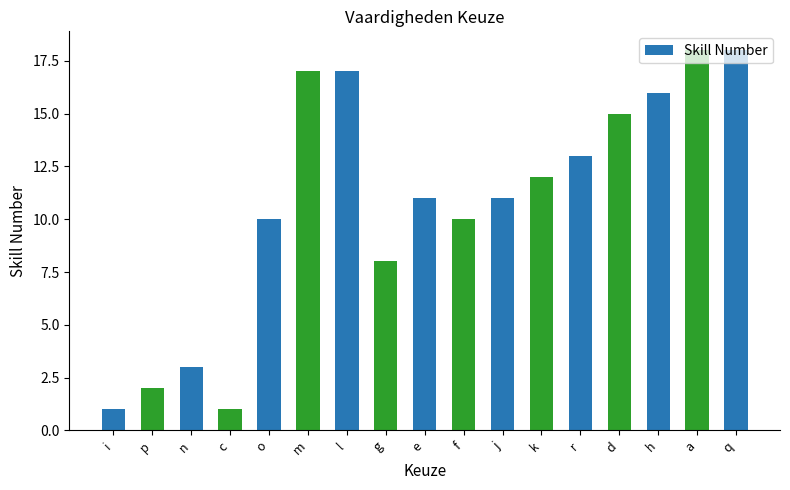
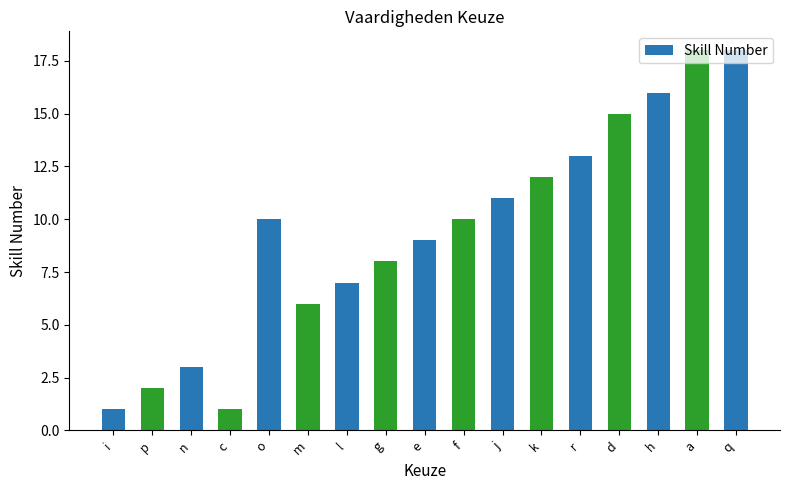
  {
    "i": 1,
    "p": 2,
    "n": 3,
    "c": 1,
    "o": 10,
-   "m": 17,
-   "l": 17,
+   "m": 6,
+   "l": 7,
    "g": 8,
-   "e": 11,
+   "e": 9,
    "f": 10,
    "j": 11,
    "k": 12,
    "r": 13,
    "d": 15,
    "h": 16
  }
